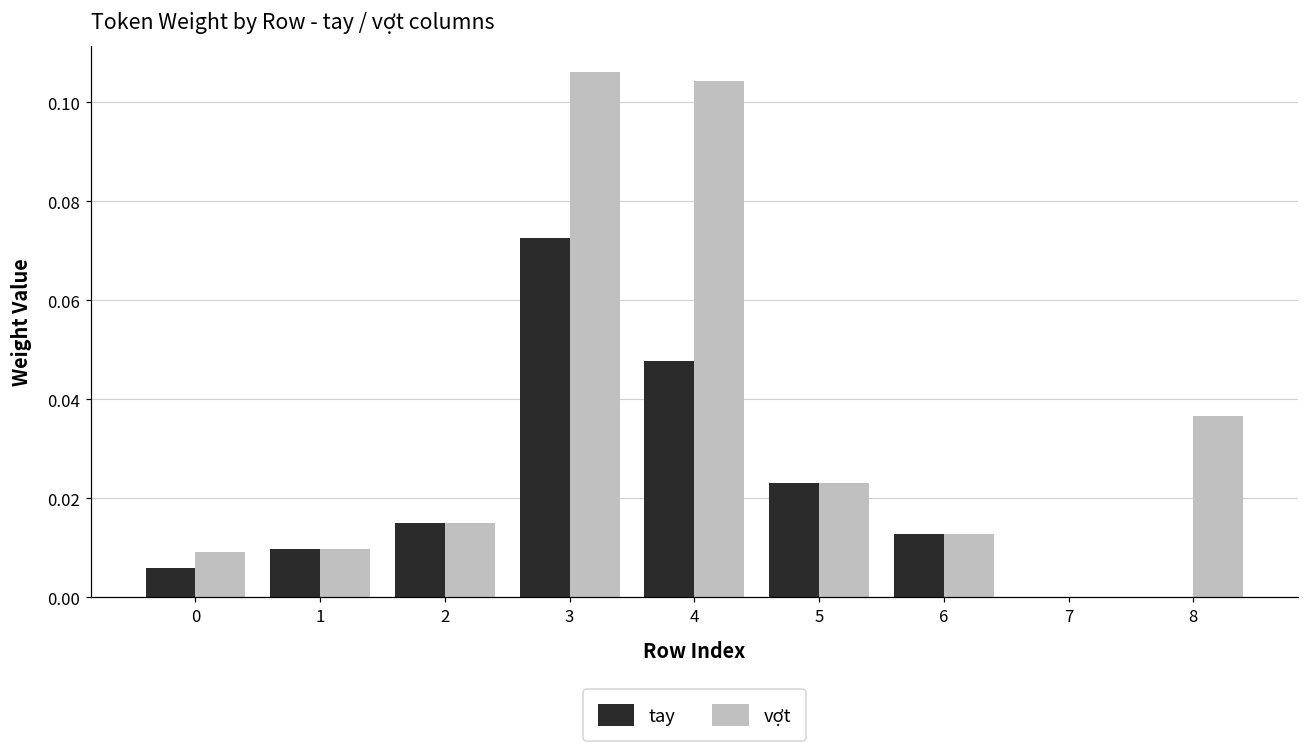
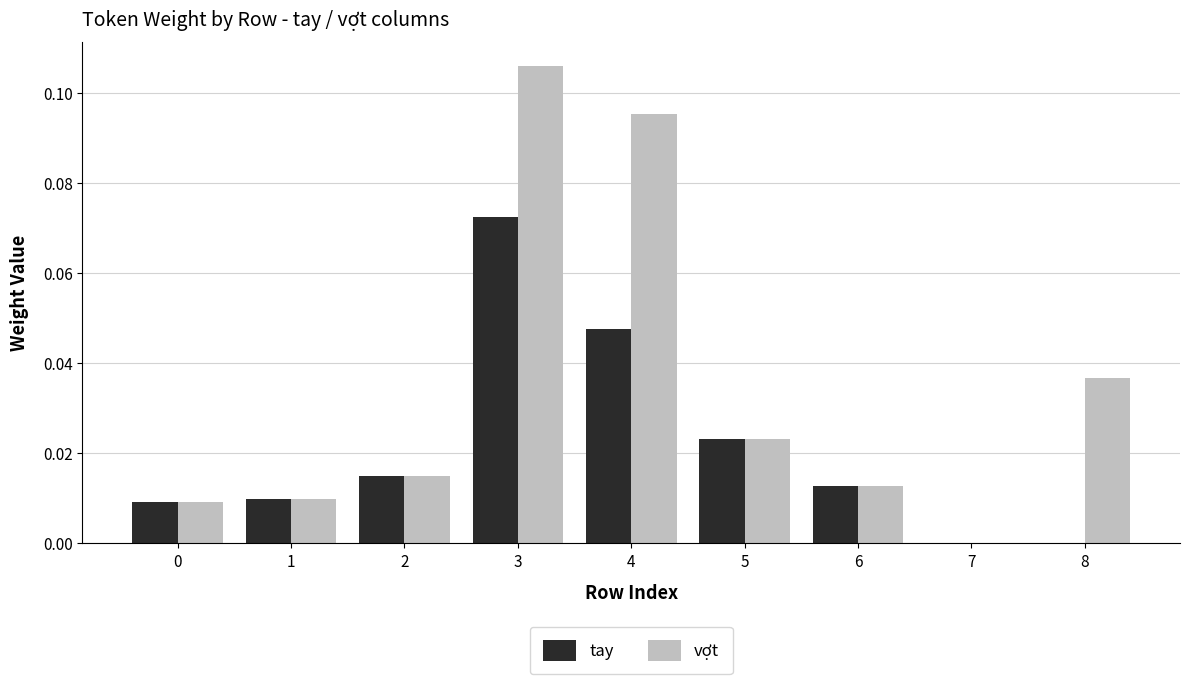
  {
    "tay": {
-     "0": 0.006,
+     "0": 0.009,
      "1": 0.010,
      "2": 0.015,
      "3": 0.073,
      "4": 0.048,
      "5": 0.023,
      "6": 0.013,
      "7": 0.000,
      "8": 0.000
    },
    "vợt": {
      "0": 0.009,
      "1": 0.010,
      "2": 0.015,
      "3": 0.106,
-     "4": 0.104,
+     "4": 0.095,
      "5": 0.023,
      "6": 0.013,
      "7": 0.000,
      "8": 0.037
    }
  }
